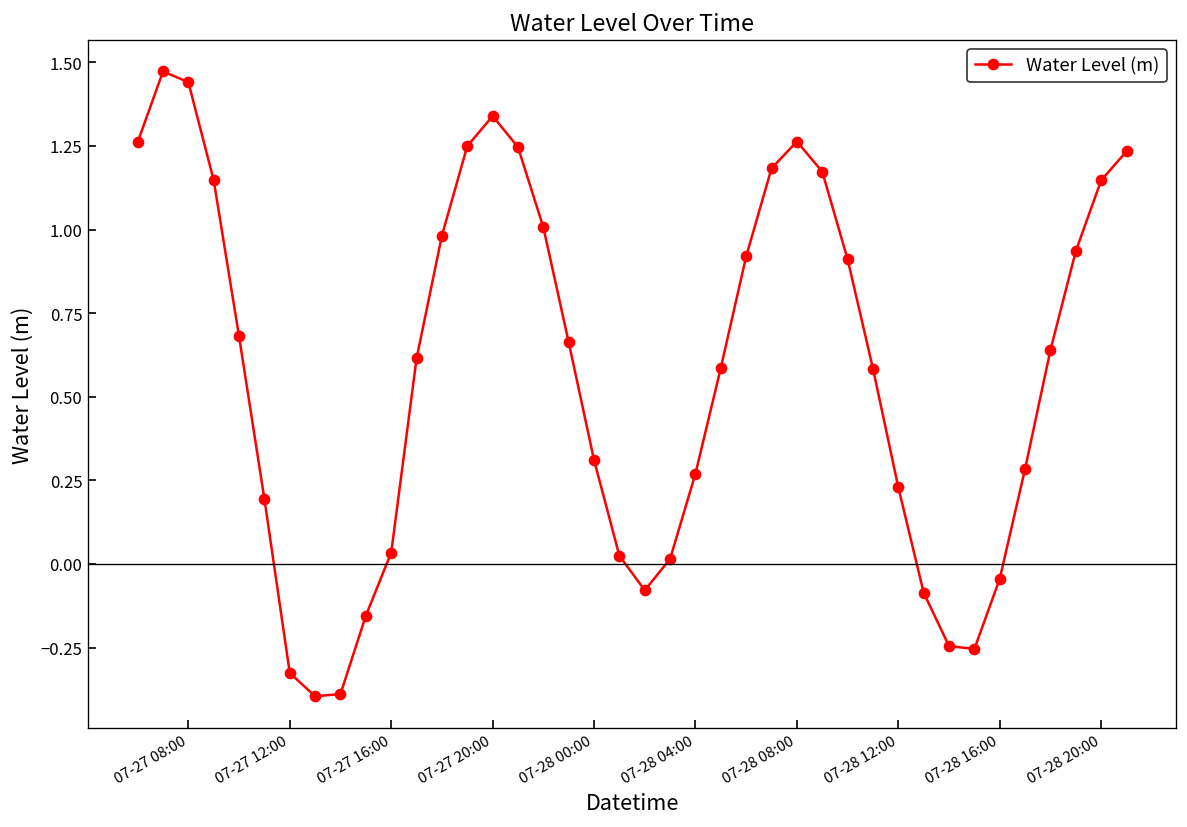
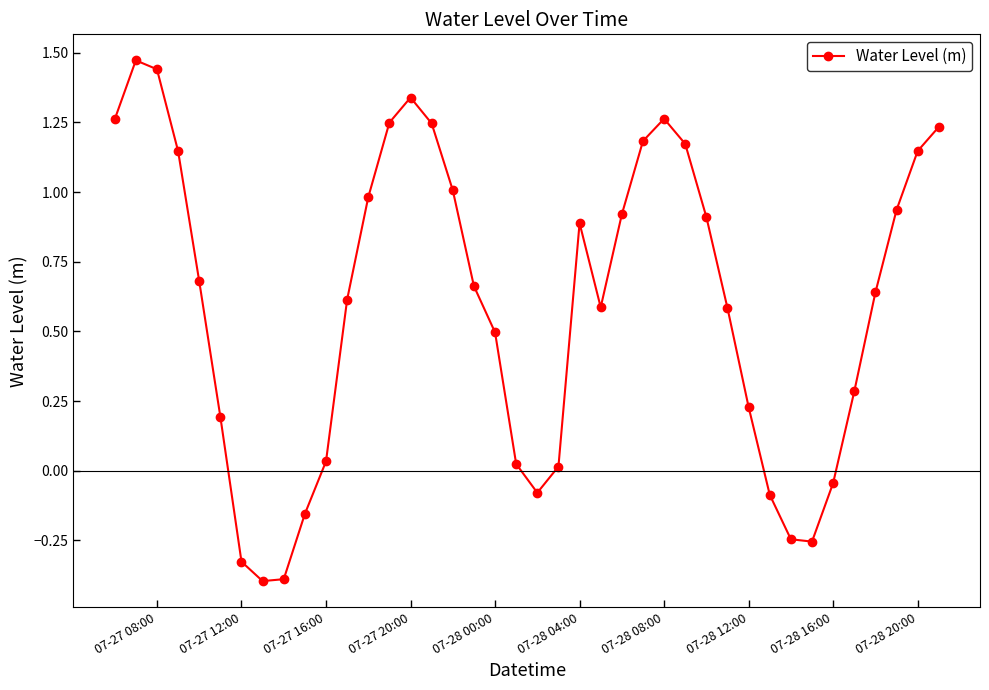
  {
    "07-27 08:00": 1.44,
    "07-27 12:00": -0.33,
    "07-27 16:00": 0.03,
    "07-27 20:00": 1.34,
-   "07-28 00:00": 0.31,
-   "07-28 04:00": 0.27,
+   "07-28 00:00": 0.50,
+   "07-28 04:00": 0.89,
    "07-28 08:00": 1.26,
    "07-28 12:00": 0.23,
    "07-28 16:00": -0.04,
    "07-28 20:00": 1.15
  }
